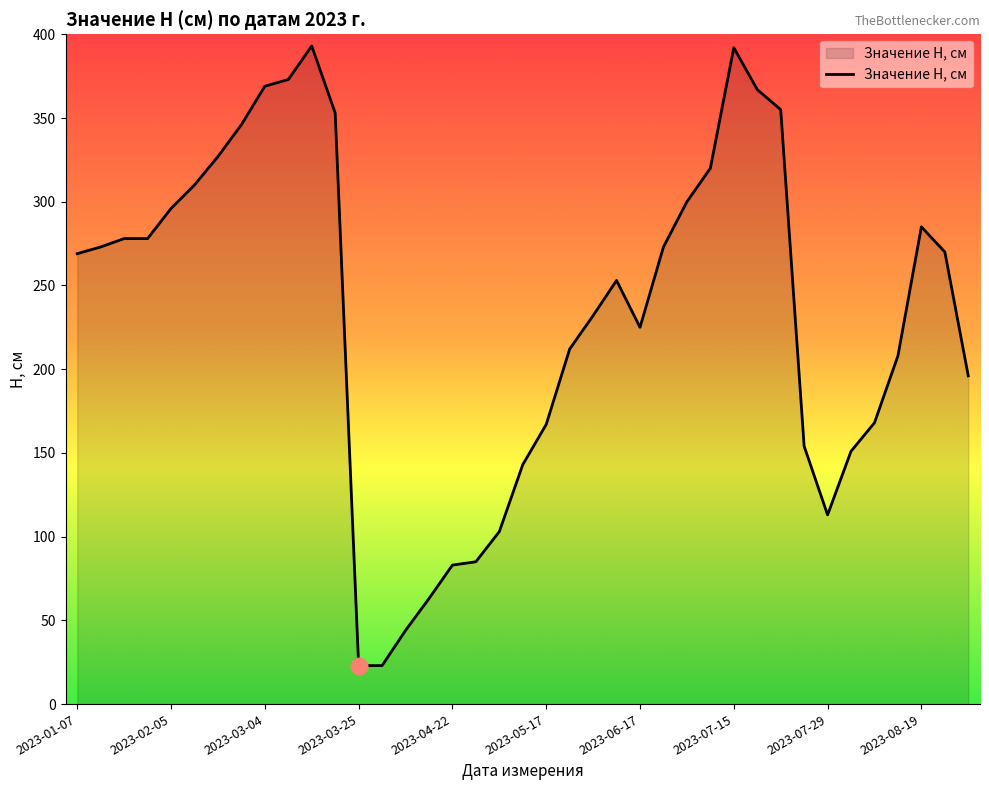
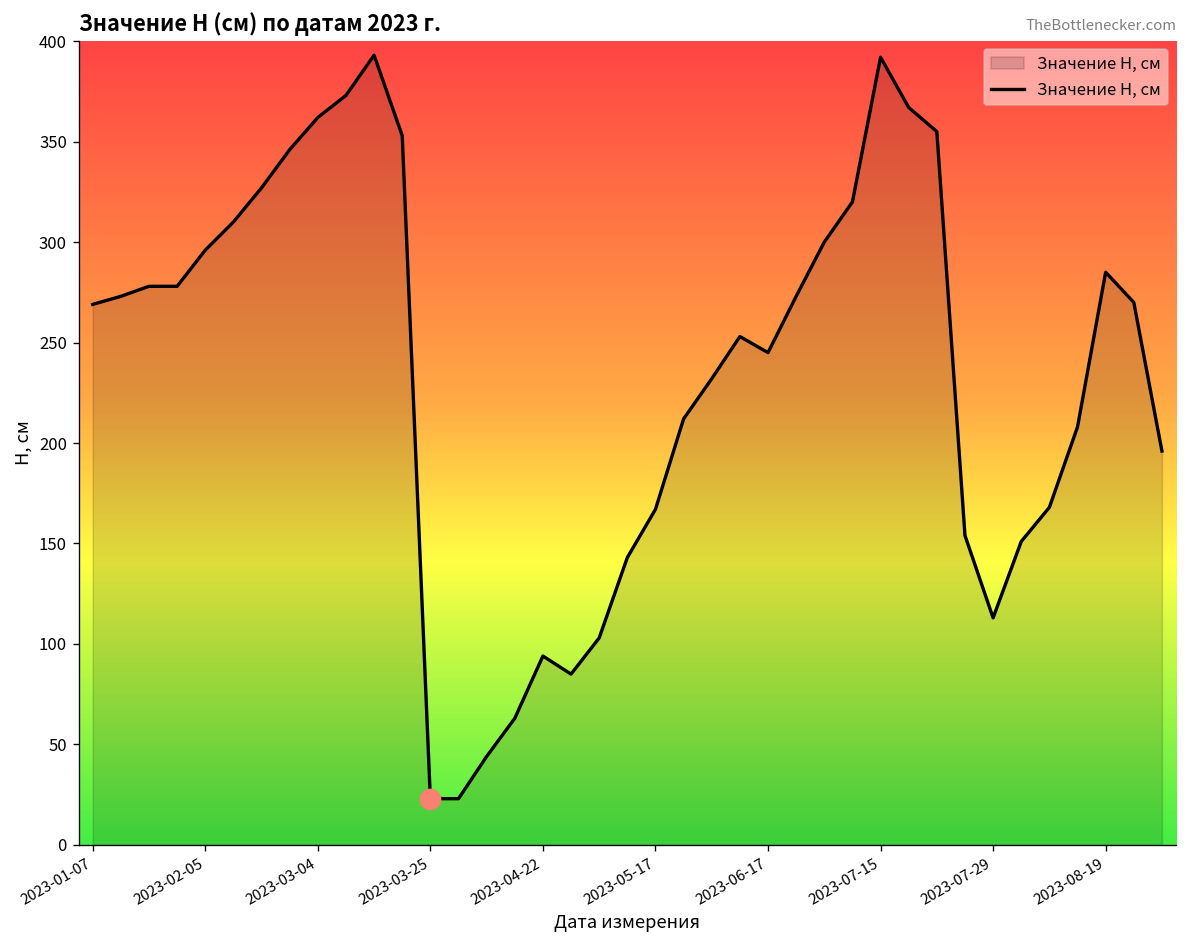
  {
    "Значение H, см": {
      "2023-01-07": 269,
      "2023-02-05": 296,
-     "2023-03-04": 369,
-     "2023-04-22": 83,
+     "2023-03-04": 362,
+     "2023-04-22": 94,
      "2023-05-17": 167,
-     "2023-06-17": 225,
+     "2023-06-17": 245,
      "2023-07-15": 392,
      "2023-07-29": 113,
      "2023-08-19": 285
    }
  }
